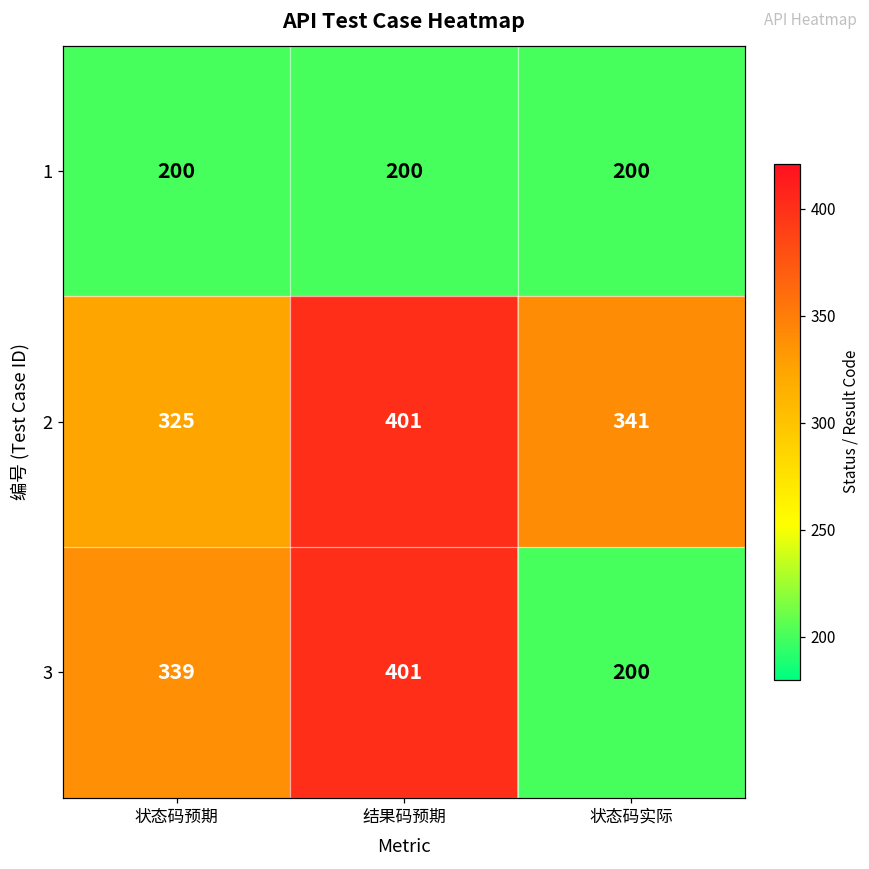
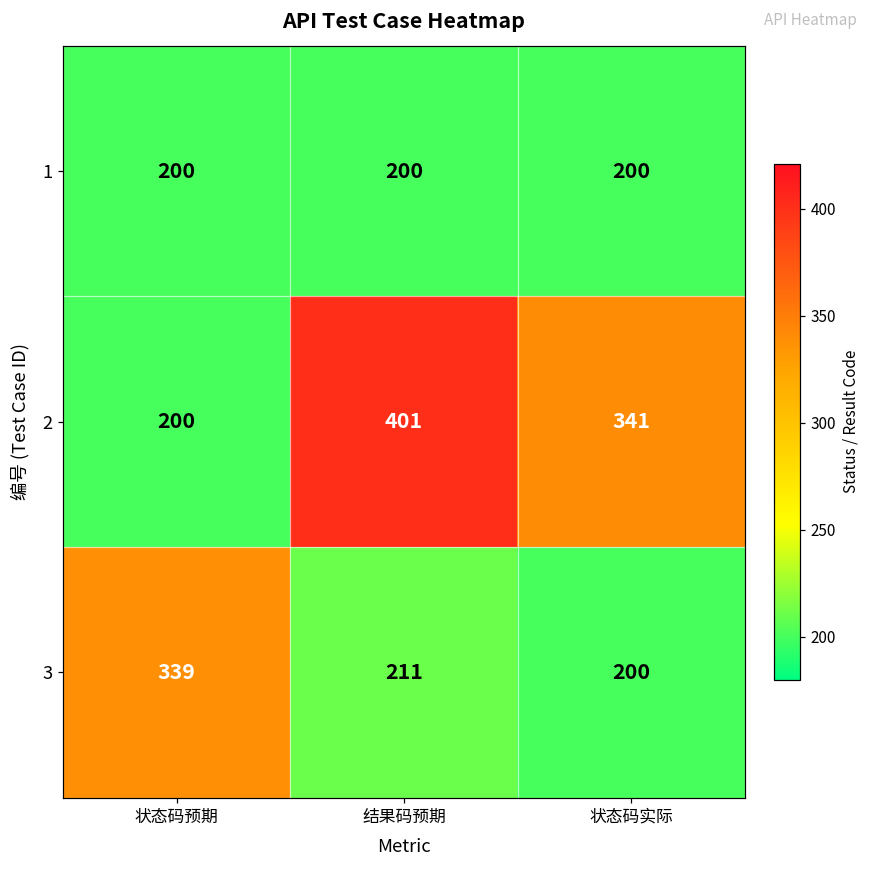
  {
    "1": {
      "状态码预期": 200,
      "结果码预期": 200,
      "状态码实际": 200
    },
    "2": {
-     "状态码预期": 325,
+     "状态码预期": 200,
      "结果码预期": 401,
      "状态码实际": 341
    },
    "3": {
      "状态码预期": 339,
-     "结果码预期": 401,
+     "结果码预期": 211,
      "状态码实际": 200
    }
  }
